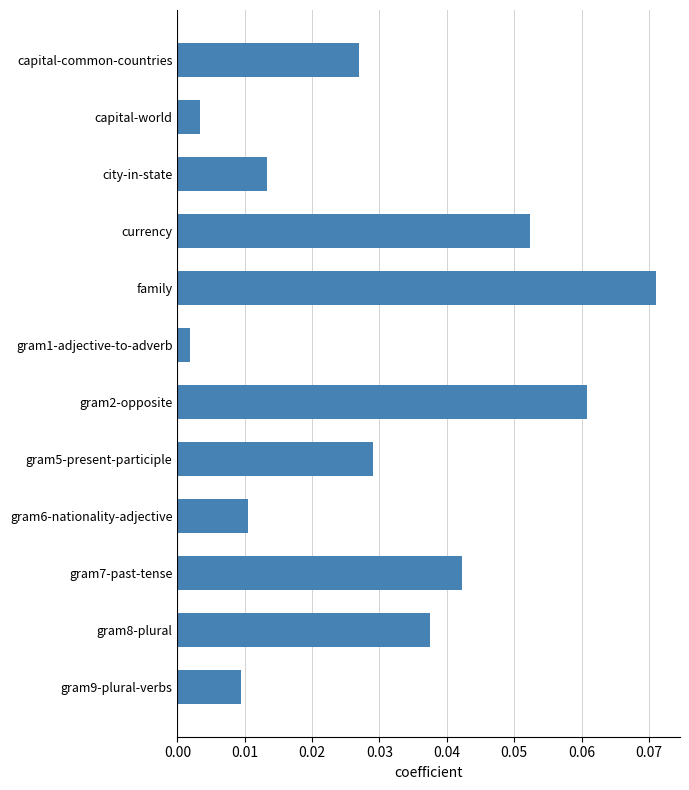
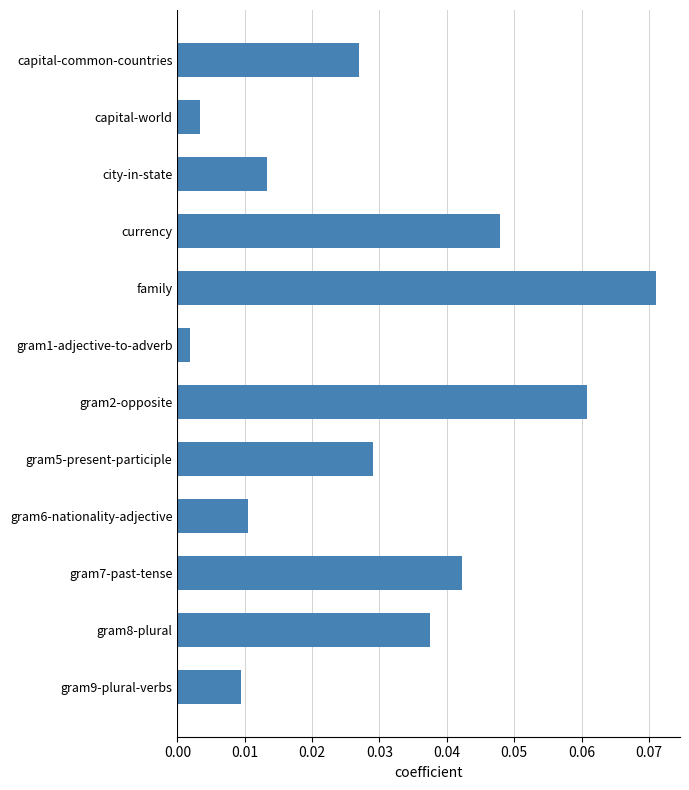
  {
    "capital-common-countries": 0.027,
    "capital-world": 0.003,
    "city-in-state": 0.013,
-   "currency": 0.052,
+   "currency": 0.048,
    "family": 0.071,
    "gram1-adjective-to-adverb": 0.002,
    "gram2-opposite": 0.061,
    "gram5-present-participle": 0.029,
    "gram6-nationality-adjective": 0.011,
    "gram7-past-tense": 0.042,
    "gram8-plural": 0.038,
    "gram9-plural-verbs": 0.009
  }
